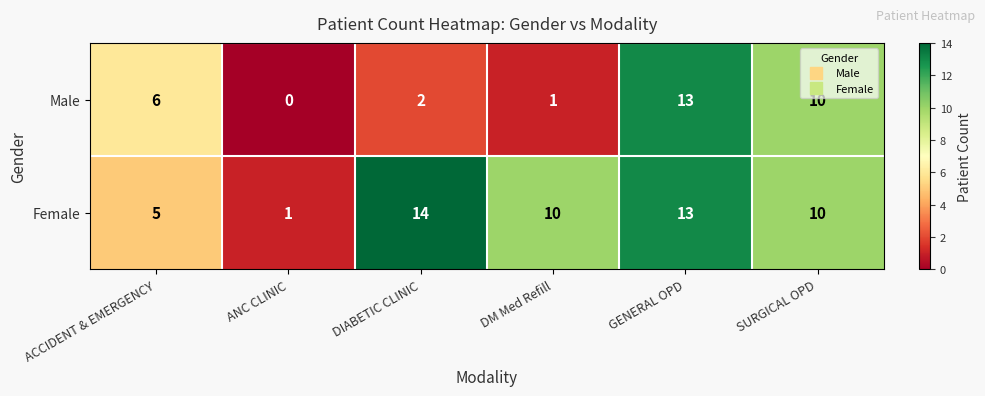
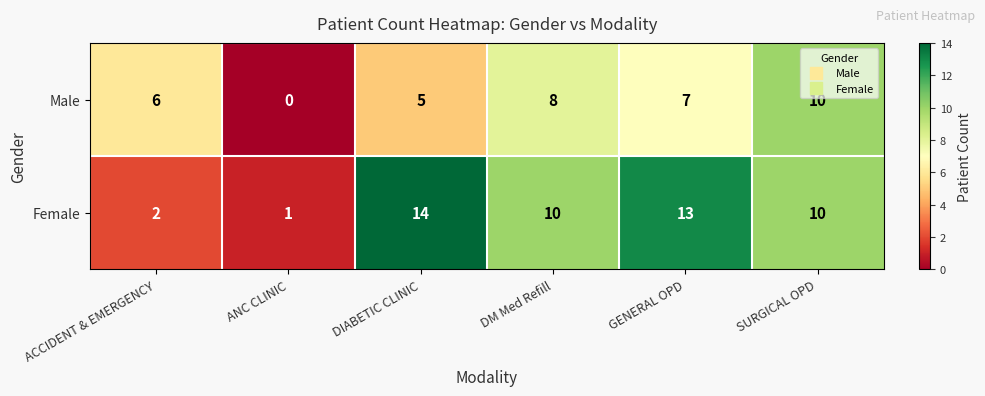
  {
    "Male": {
      "ACCIDENT & EMERGENCY": 6,
      "ANC CLINIC": 0,
-     "DIABETIC CLINIC": 2,
-     "DM Med Refill": 1,
-     "GENERAL OPD": 13
+     "DIABETIC CLINIC": 5,
+     "DM Med Refill": 8,
+     "GENERAL OPD": 7
    },
    "Female": {
-     "ACCIDENT & EMERGENCY": 5,
+     "ACCIDENT & EMERGENCY": 2,
      "ANC CLINIC": 1,
      "DIABETIC CLINIC": 14,
      "DM Med Refill": 10,
      "GENERAL OPD": 13,
      "SURGICAL OPD": 10
    }
  }
